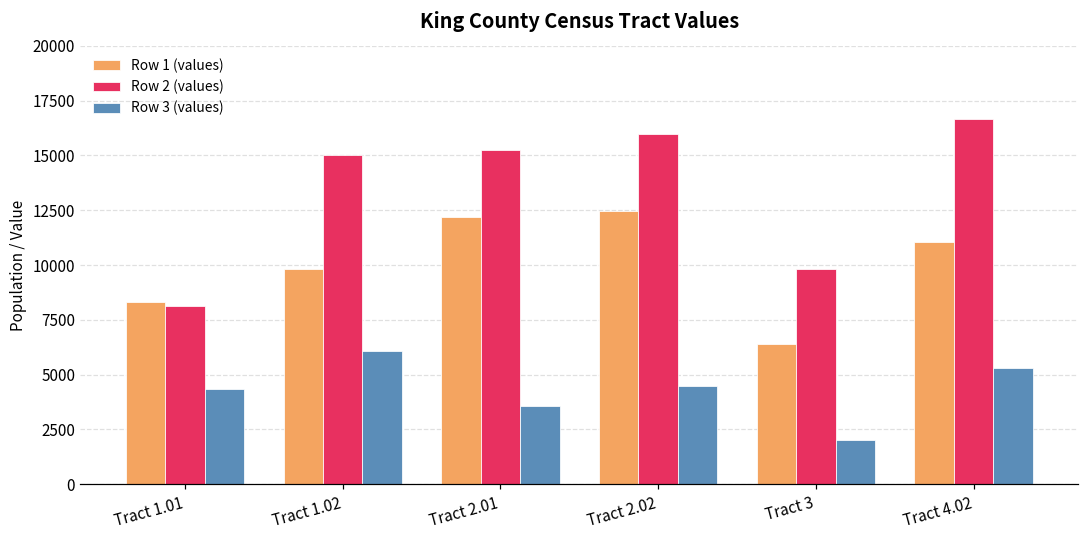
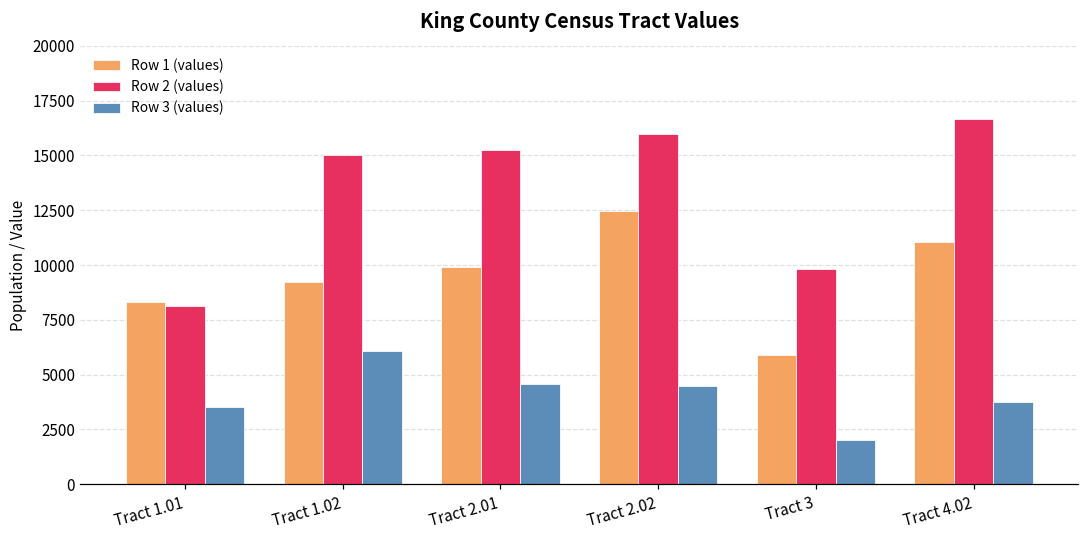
  {
    "Row 1 (values)": {
      "Tract 1.01": 8300,
-     "Tract 1.02": 9800,
-     "Tract 2.01": 12200,
+     "Tract 1.02": 9200,
+     "Tract 2.01": 9900,
      "Tract 2.02": 12500,
-     "Tract 3": 6400,
+     "Tract 3": 5900,
      "Tract 4.02": 11000
    },
    "Row 2 (values)": {
      "Tract 1.01": 8100,
      "Tract 1.02": 15000,
      "Tract 2.01": 15300,
      "Tract 2.02": 16000,
      "Tract 3": 9800,
      "Tract 4.02": 16700
    },
    "Row 3 (values)": {
-     "Tract 1.01": 4400,
+     "Tract 1.01": 3500,
      "Tract 1.02": 6100,
-     "Tract 2.01": 3600,
+     "Tract 2.01": 4600,
      "Tract 2.02": 4500,
      "Tract 3": 2000,
-     "Tract 4.02": 5300
+     "Tract 4.02": 3800
    }
  }
